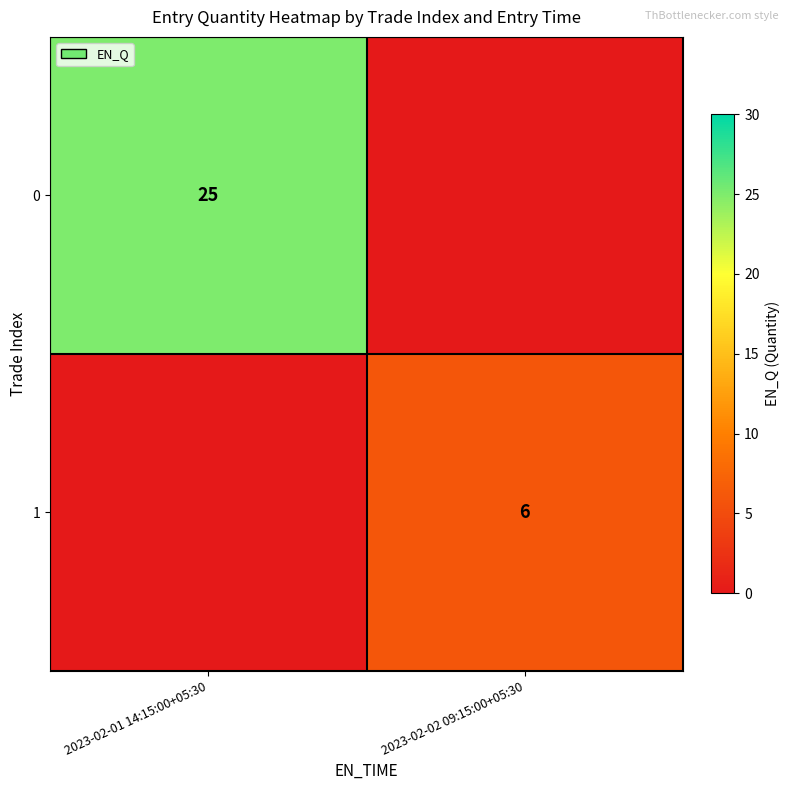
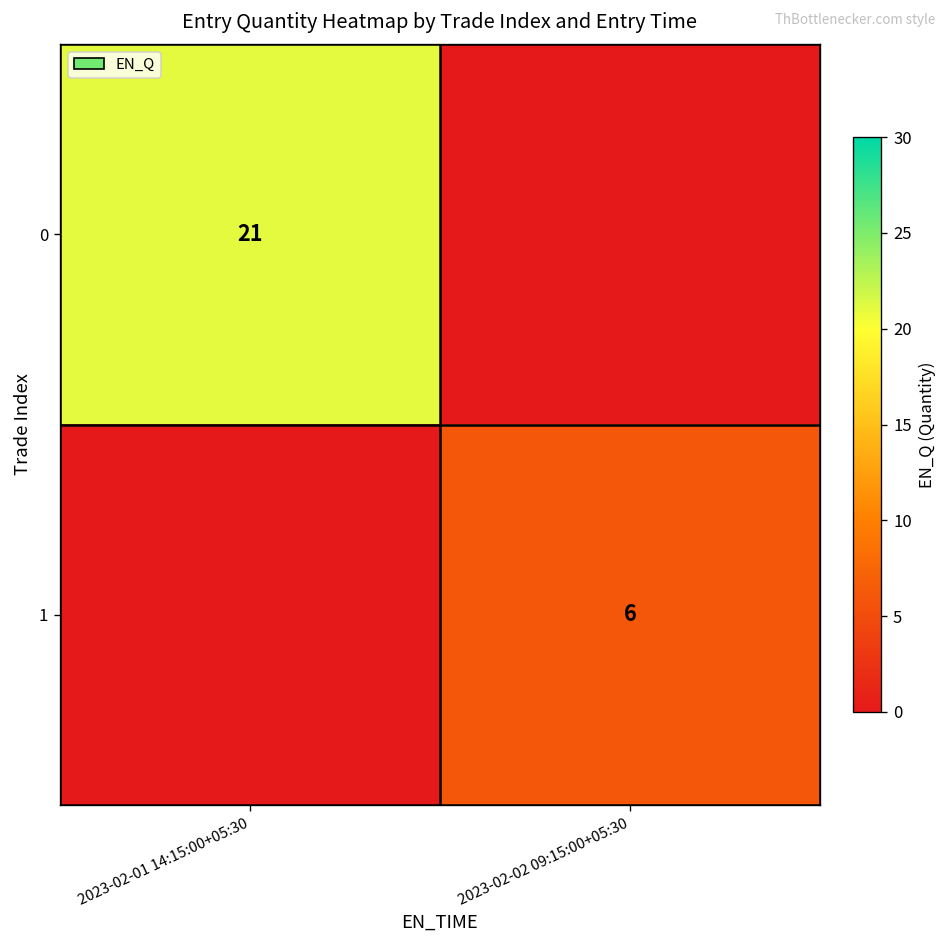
  {
    "0": {
-     "2023-02-01 14:15:00+05:30": 25
+     "2023-02-01 14:15:00+05:30": 21
    },
    "1": {
      "2023-02-02 09:15:00+05:30": 6
    }
  }
